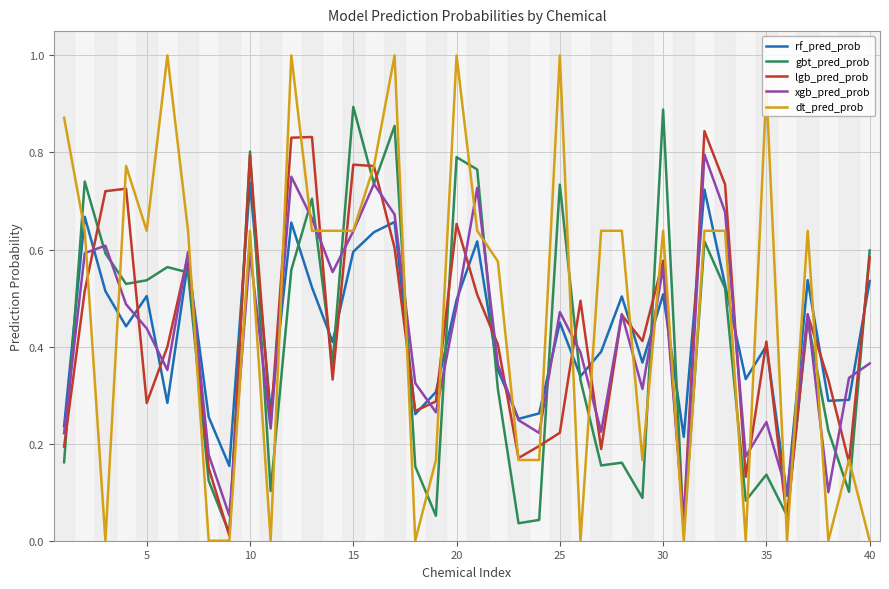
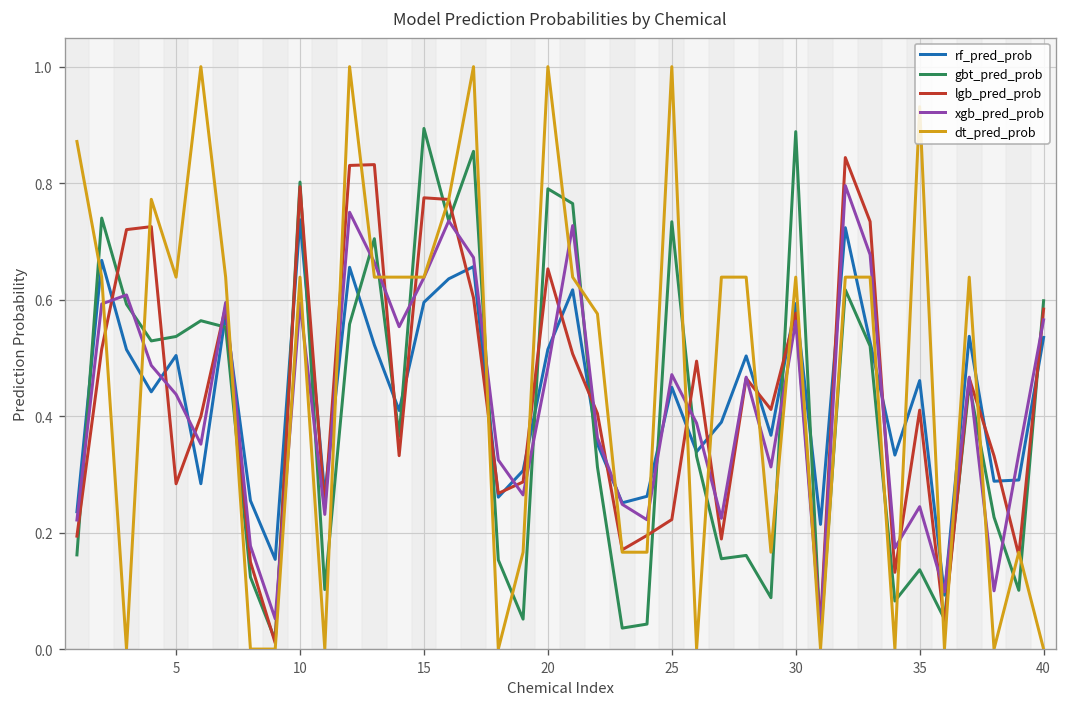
  {
    "rf_pred_prob": {
      "5": 0.50,
      "10": 0.74,
      "15": 0.60,
-     "20": 0.50,
+     "20": 0.51,
      "25": 0.45,
-     "30": 0.51,
-     "35": 0.40,
+     "30": 0.59,
+     "35": 0.46,
      "40": 0.54
    },
    "gbt_pred_prob": {
      "5": 0.54,
      "10": 0.80,
      "15": 0.89,
      "20": 0.79,
      "25": 0.73,
      "30": 0.89,
      "35": 0.14,
      "40": 0.60
    },
    "lgb_pred_prob": {
      "5": 0.28,
      "10": 0.79,
      "15": 0.77,
      "20": 0.65,
      "25": 0.22,
      "30": 0.58,
      "35": 0.41,
      "40": 0.58
    },
    "xgb_pred_prob": {
      "5": 0.44,
      "10": 0.59,
      "20": 0.48,
      "25": 0.47,
      "30": 0.56,
      "35": 0.24,
-     "40": 0.37
+     "40": 0.57
    },
    "dt_pred_prob": {
      "5": 0.64,
      "10": 0.64,
      "20": 1.00,
      "25": 1.00,
      "30": 0.64,
      "40": 0.00
    }
  }
